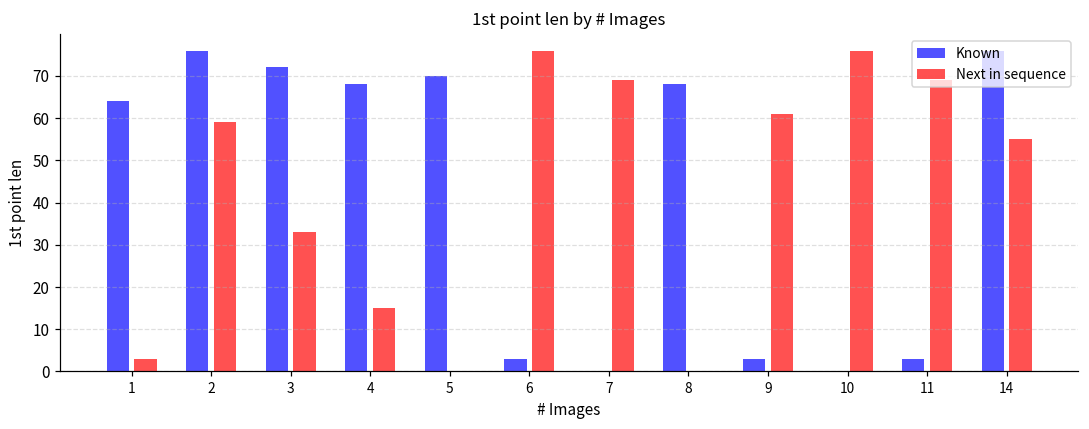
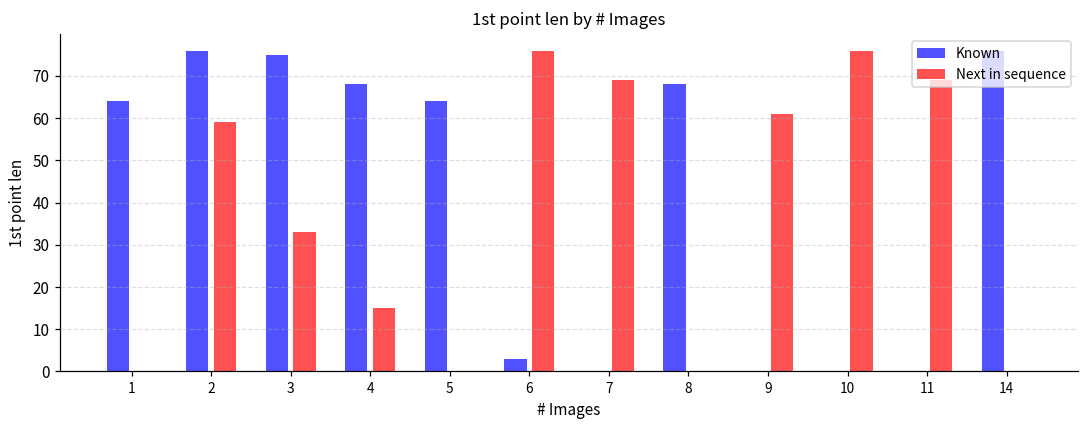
  {
    "Known": {
      "1": 64,
      "2": 76,
-     "3": 72,
+     "3": 75,
      "4": 68,
-     "5": 70,
+     "5": 64,
      "6": 3,
      "7": 0,
      "8": 68,
-     "9": 3,
+     "9": 0,
      "10": 0,
-     "11": 3
+     "11": 0
    },
    "Next in sequence": {
-     "1": 3,
+     "1": 0,
      "2": 59,
      "3": 33,
      "4": 15,
      "5": 0,
      "6": 76,
      "7": 69,
      "8": 0,
      "9": 61,
      "10": 76,
-     "14": 55
+     "14": 0
    }
  }
